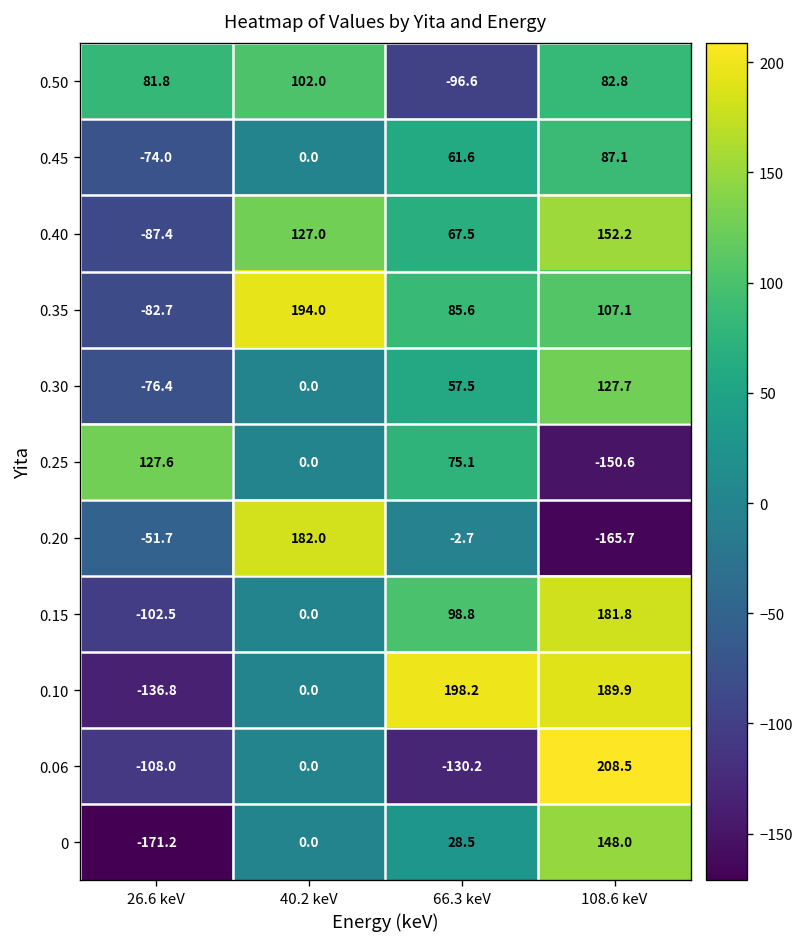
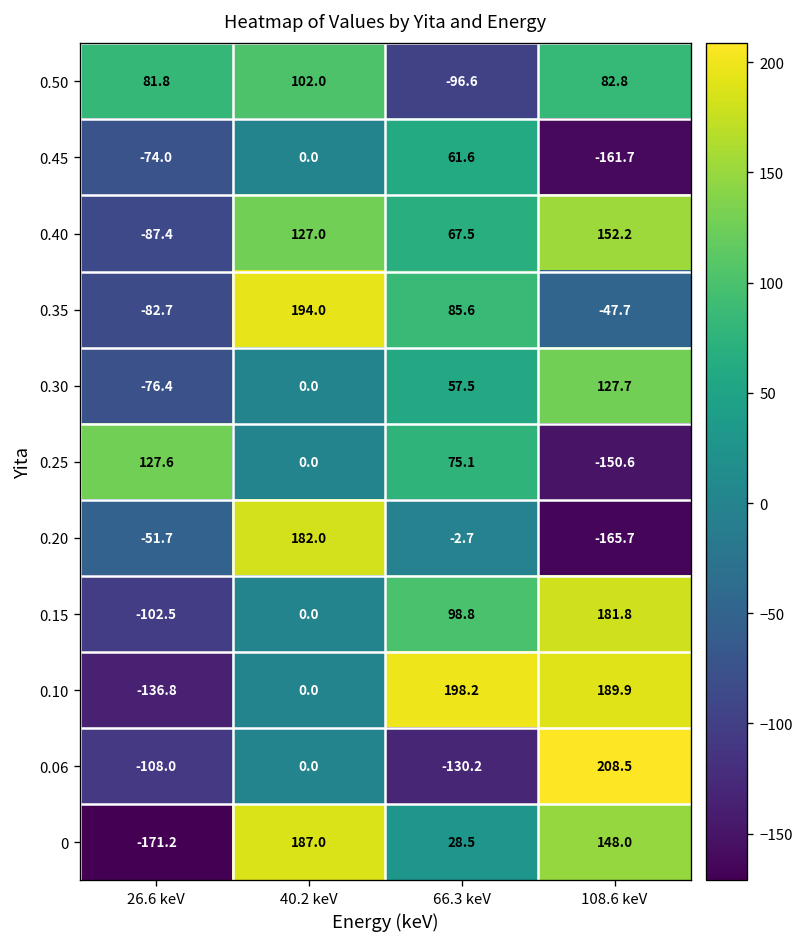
  {
    "0.50": {
      "26.6 keV": 81.8,
      "40.2 keV": 102.0,
      "66.3 keV": -96.6,
      "108.6 keV": 82.8
    },
    "0.45": {
      "26.6 keV": -74.0,
      "40.2 keV": 0.0,
      "66.3 keV": 61.6,
-     "108.6 keV": 87.1
+     "108.6 keV": -161.7
    },
    "0.40": {
      "26.6 keV": -87.4,
      "40.2 keV": 127.0,
      "66.3 keV": 67.5,
      "108.6 keV": 152.2
    },
    "0.35": {
      "26.6 keV": -82.7,
      "40.2 keV": 194.0,
      "66.3 keV": 85.6,
-     "108.6 keV": 107.1
+     "108.6 keV": -47.7
    },
    "0.30": {
      "26.6 keV": -76.4,
      "40.2 keV": 0.0,
      "66.3 keV": 57.5,
      "108.6 keV": 127.7
    },
    "0.25": {
      "26.6 keV": 127.6,
      "40.2 keV": 0.0,
      "66.3 keV": 75.1,
      "108.6 keV": -150.6
    },
    "0.20": {
      "26.6 keV": -51.7,
      "40.2 keV": 182.0,
      "66.3 keV": -2.7,
      "108.6 keV": -165.7
    },
    "0.15": {
      "26.6 keV": -102.5,
      "40.2 keV": 0.0,
      "66.3 keV": 98.8,
      "108.6 keV": 181.8
    },
    "0.10": {
      "26.6 keV": -136.8,
      "40.2 keV": 0.0,
      "66.3 keV": 198.2,
      "108.6 keV": 189.9
    },
    "0.06": {
      "26.6 keV": -108.0,
      "40.2 keV": 0.0,
      "66.3 keV": -130.2,
      "108.6 keV": 208.5
    },
    "0": {
      "26.6 keV": -171.2,
-     "40.2 keV": 0.0,
+     "40.2 keV": 187.0,
      "66.3 keV": 28.5,
      "108.6 keV": 148.0
    }
  }
